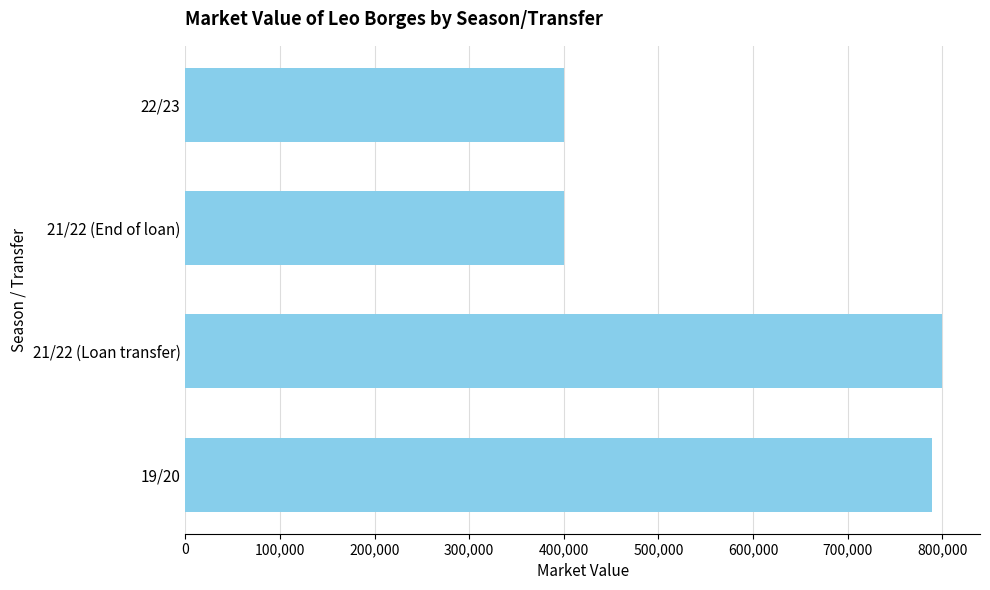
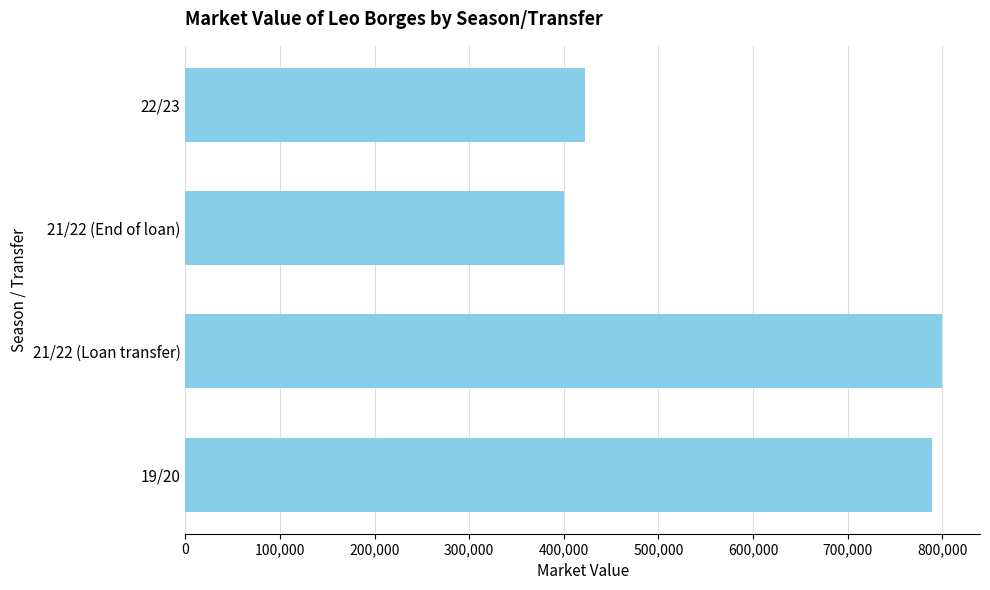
  {
-   "22/23": "400,000",
+   "22/23": "420,000",
    "21/22 (End of loan)": "400,000",
    "21/22 (Loan transfer)": "800,000",
    "19/20": "790,000"
  }
